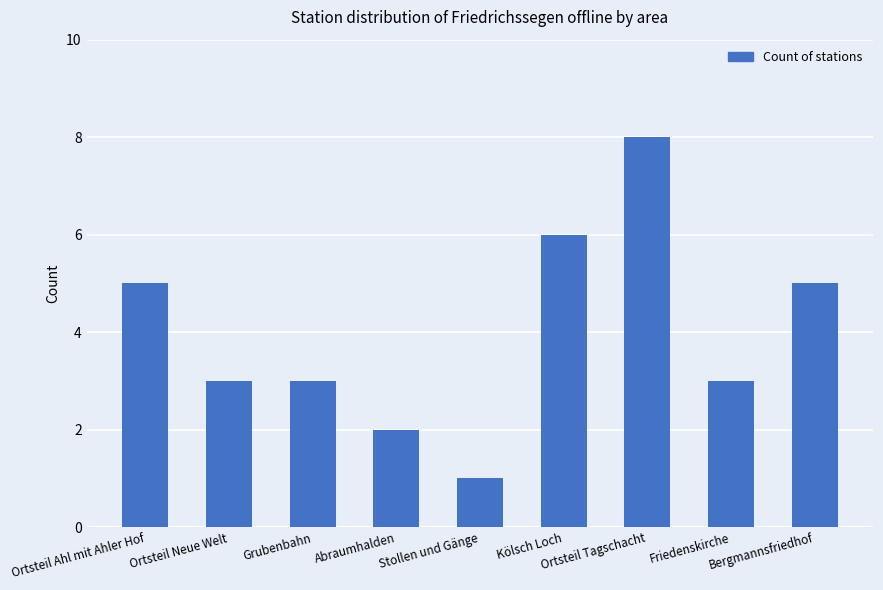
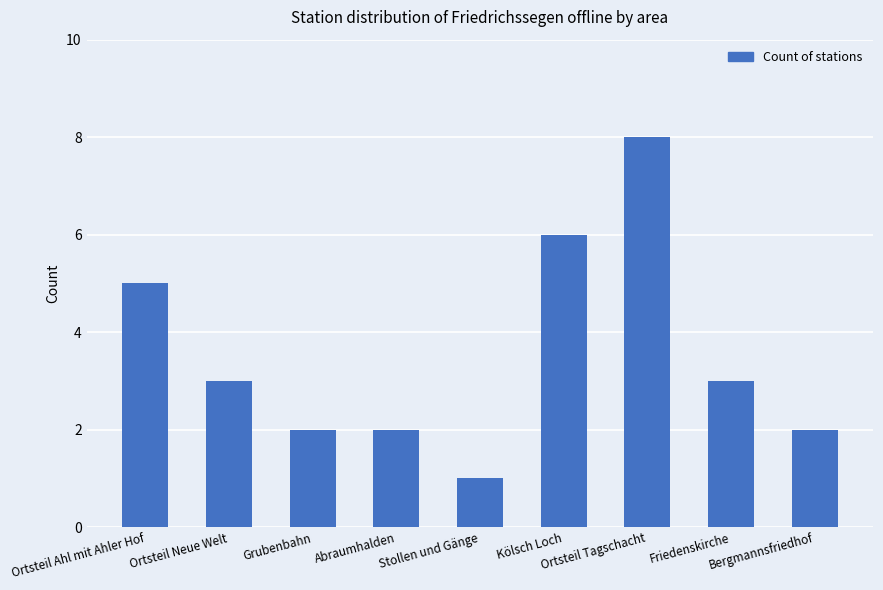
  {
    "Ortsteil Ahl mit Ahler Hof": 5,
    "Ortsteil Neue Welt": 3,
-   "Grubenbahn": 3,
+   "Grubenbahn": 2,
    "Abraumhalden": 2,
    "Stollen und Gänge": 1,
    "Kölsch Loch": 6,
    "Ortsteil Tagschacht": 8,
    "Friedenskirche": 3,
-   "Bergmannsfriedhof": 5
+   "Bergmannsfriedhof": 2
  }
